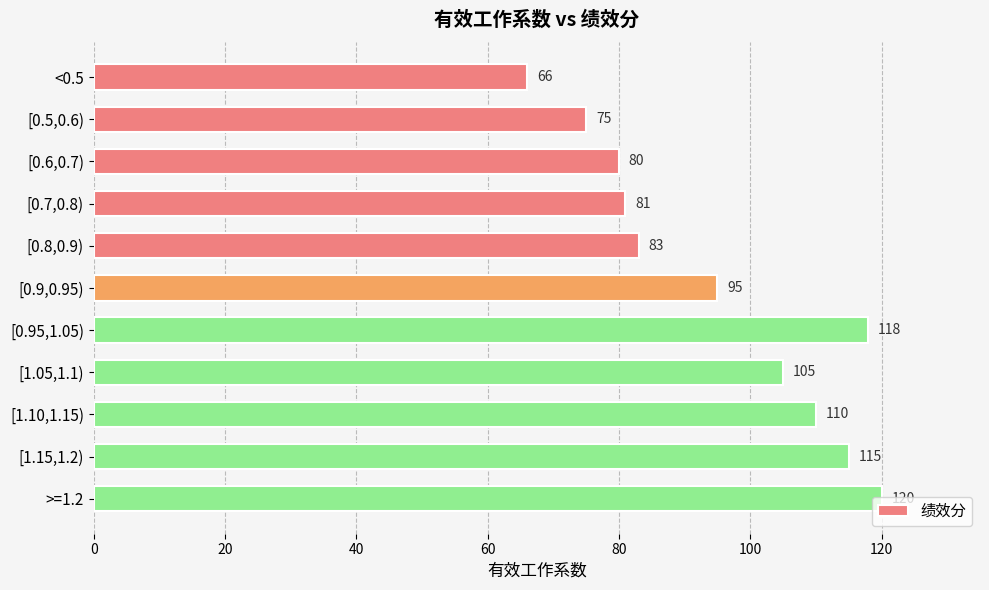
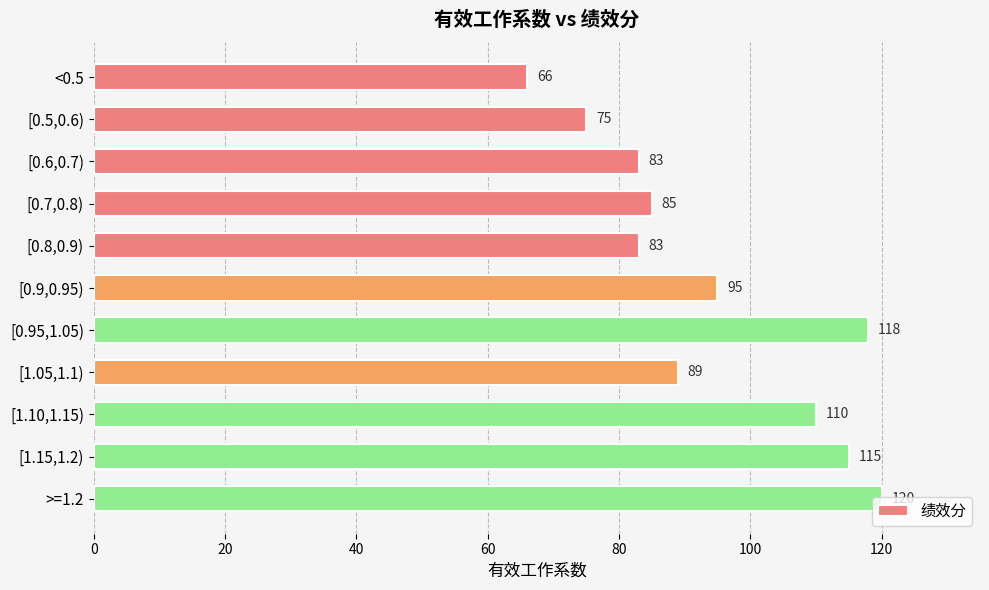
  {
    "<0.5": 66,
    "[0.5,0.6)": 75,
-   "[0.6,0.7)": 80,
-   "[0.7,0.8)": 81,
+   "[0.6,0.7)": 83,
+   "[0.7,0.8)": 85,
    "[0.8,0.9)": 83,
    "[0.9,0.95)": 95,
    "[0.95,1.05)": 118,
-   "[1.05,1.1)": 105,
+   "[1.05,1.1)": 89,
    "[1.10,1.15)": 110,
    "[1.15,1.2)": 115
  }
